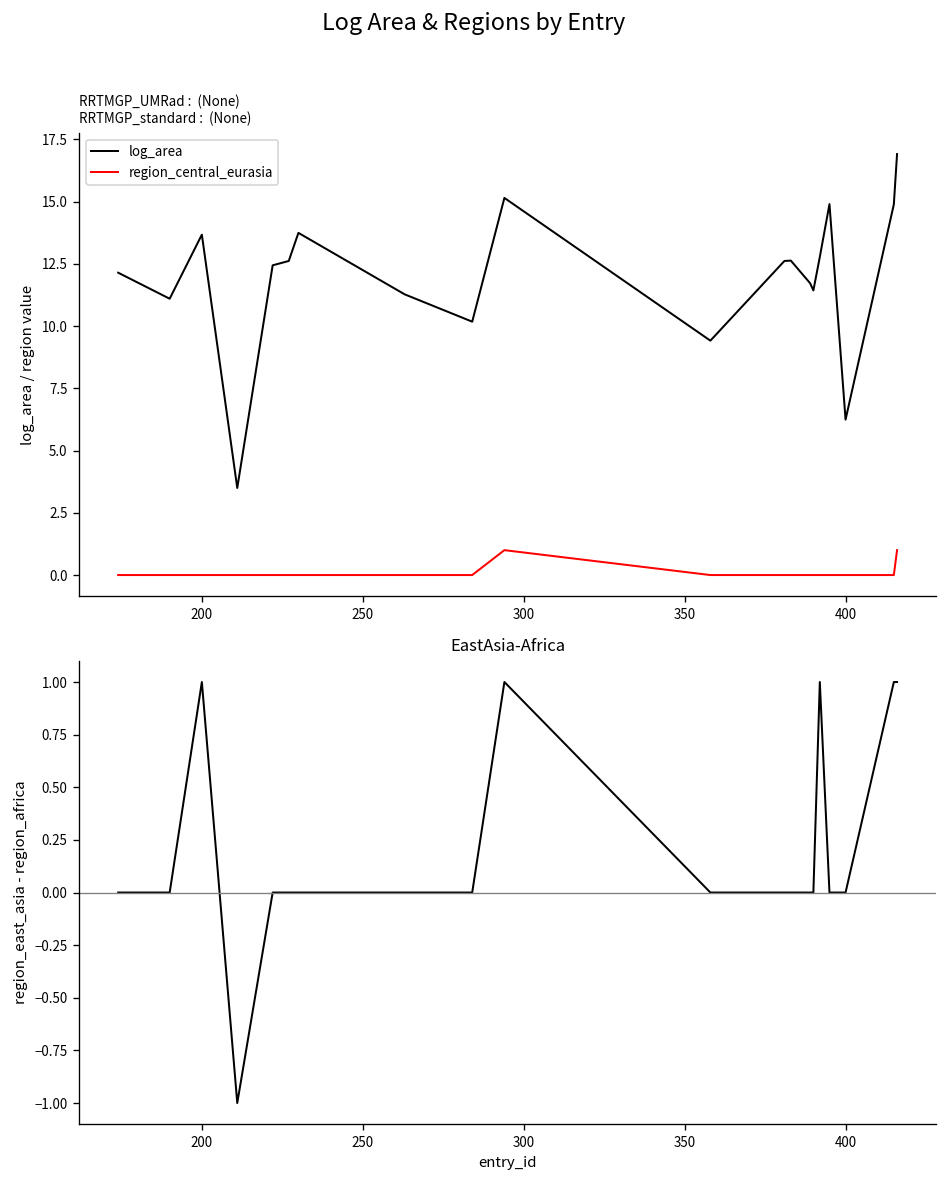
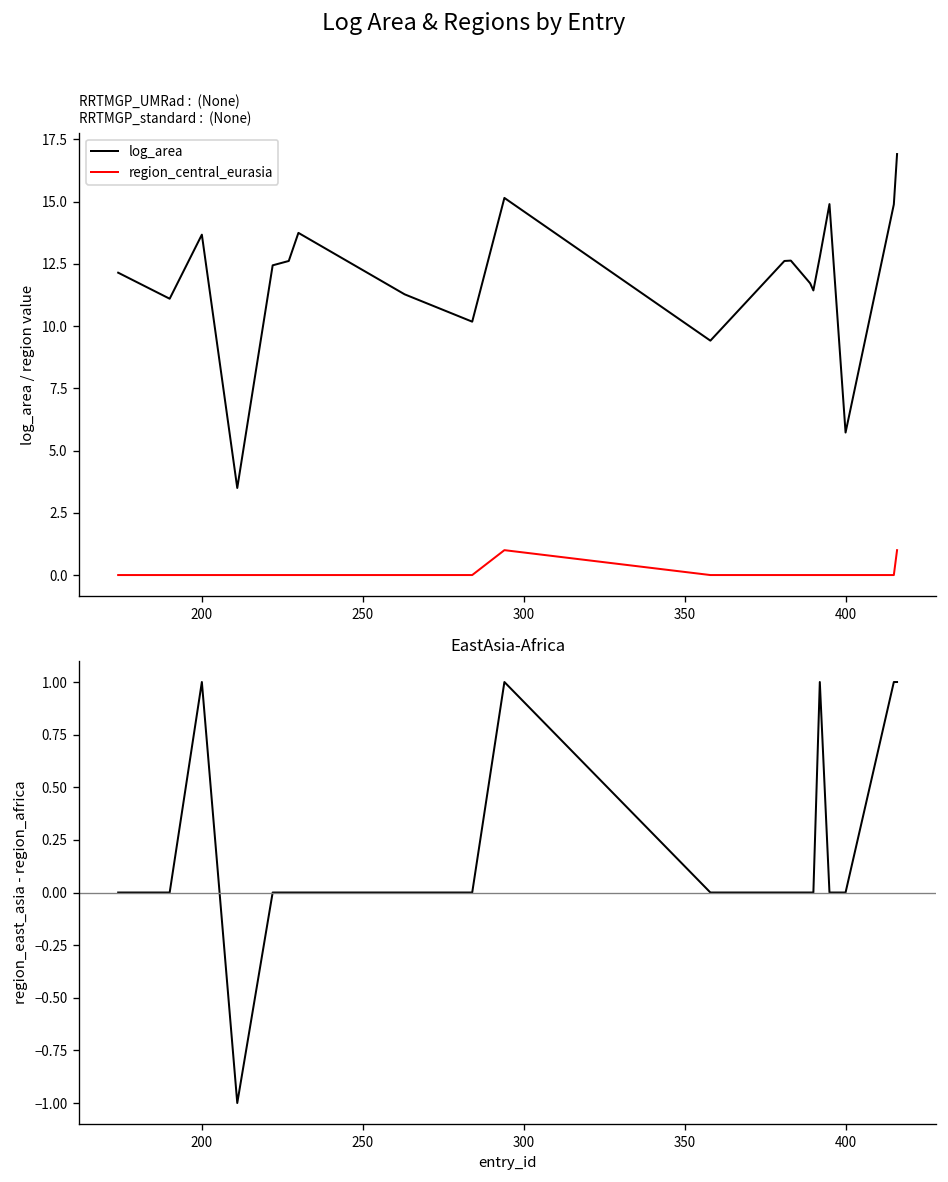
  {
    "RRTMGP_UMRad : (None) RRTMGP_standard : (None)": {
      "log_area": {
        "200": 13.7,
-       "400": 6.2
+       "400": 5.7
      },
      "region_central_eurasia": {
        "200": 0.0,
        "400": 0.0
      }
    },
    "EastAsia-Africa": {
      "200": 1.00,
      "400": 0.00
    }
  }
